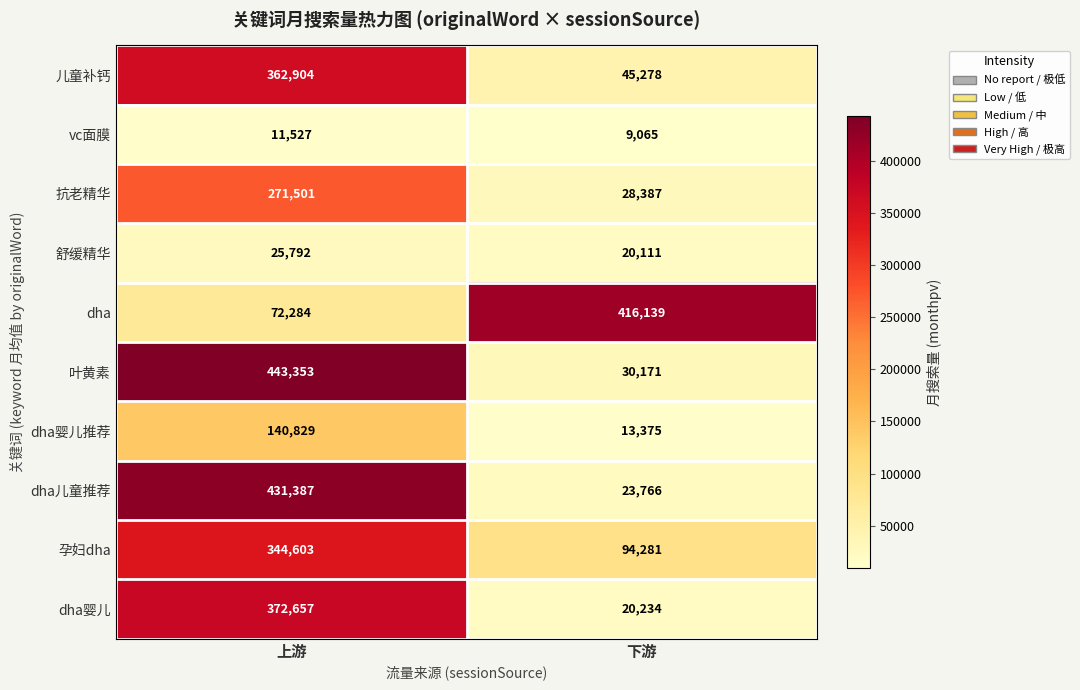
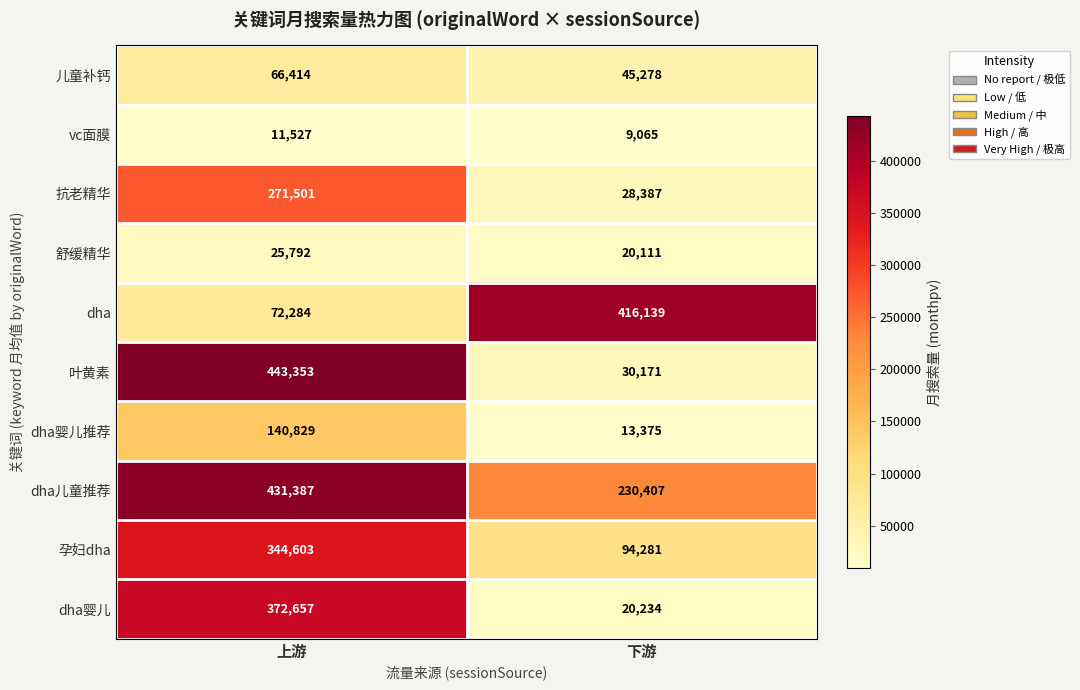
  {
    "儿童补钙": {
-     "上游": "362,904",
+     "上游": "66,414",
      "下游": "45,278"
    },
    "vc面膜": {
      "上游": "11,527",
      "下游": "9,065"
    },
    "抗老精华": {
      "上游": "271,501",
      "下游": "28,387"
    },
    "舒缓精华": {
      "上游": "25,792",
      "下游": "20,111"
    },
    "dha": {
      "上游": "72,284",
      "下游": "416,139"
    },
    "叶黄素": {
      "上游": "443,353",
      "下游": "30,171"
    },
    "dha婴儿推荐": {
      "上游": "140,829",
      "下游": "13,375"
    },
    "dha儿童推荐": {
      "上游": "431,387",
-     "下游": "23,766"
+     "下游": "230,407"
    },
    "孕妇dha": {
      "上游": "344,603",
      "下游": "94,281"
    },
    "dha婴儿": {
      "上游": "372,657",
      "下游": "20,234"
    }
  }
